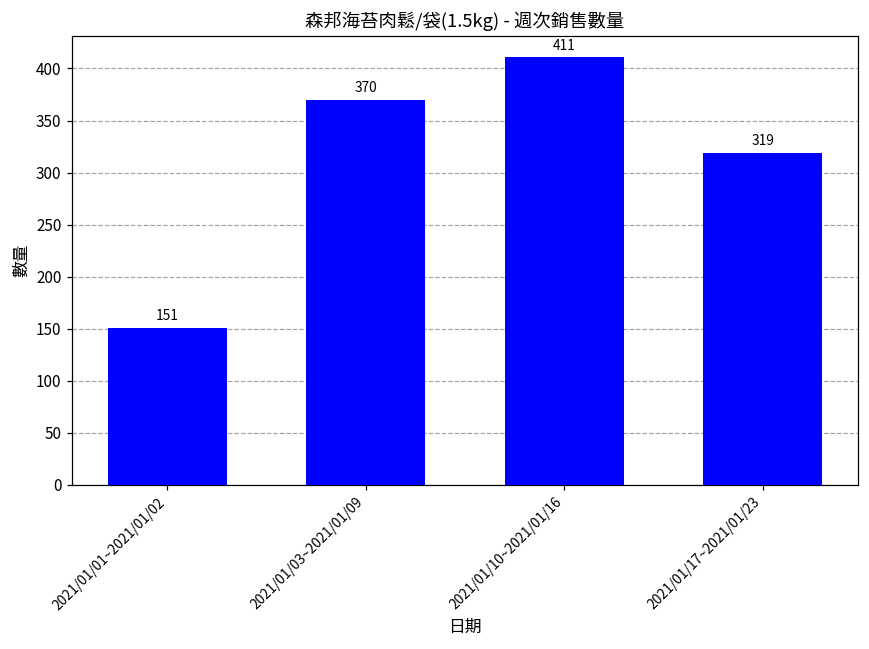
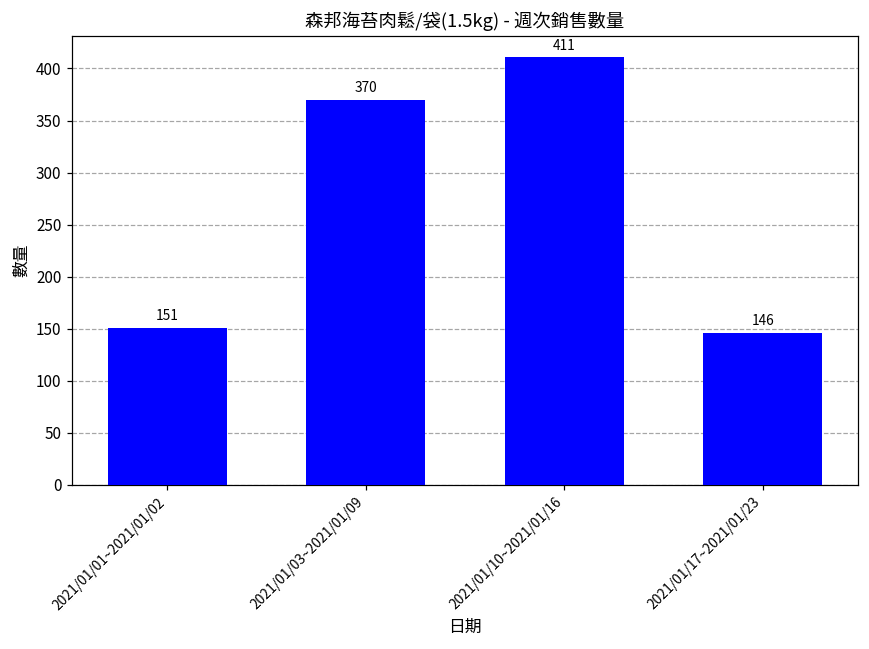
  {
    "2021/01/01~2021/01/02": 151,
    "2021/01/03~2021/01/09": 370,
    "2021/01/10~2021/01/16": 411,
-   "2021/01/17~2021/01/23": 319
+   "2021/01/17~2021/01/23": 146
  }
